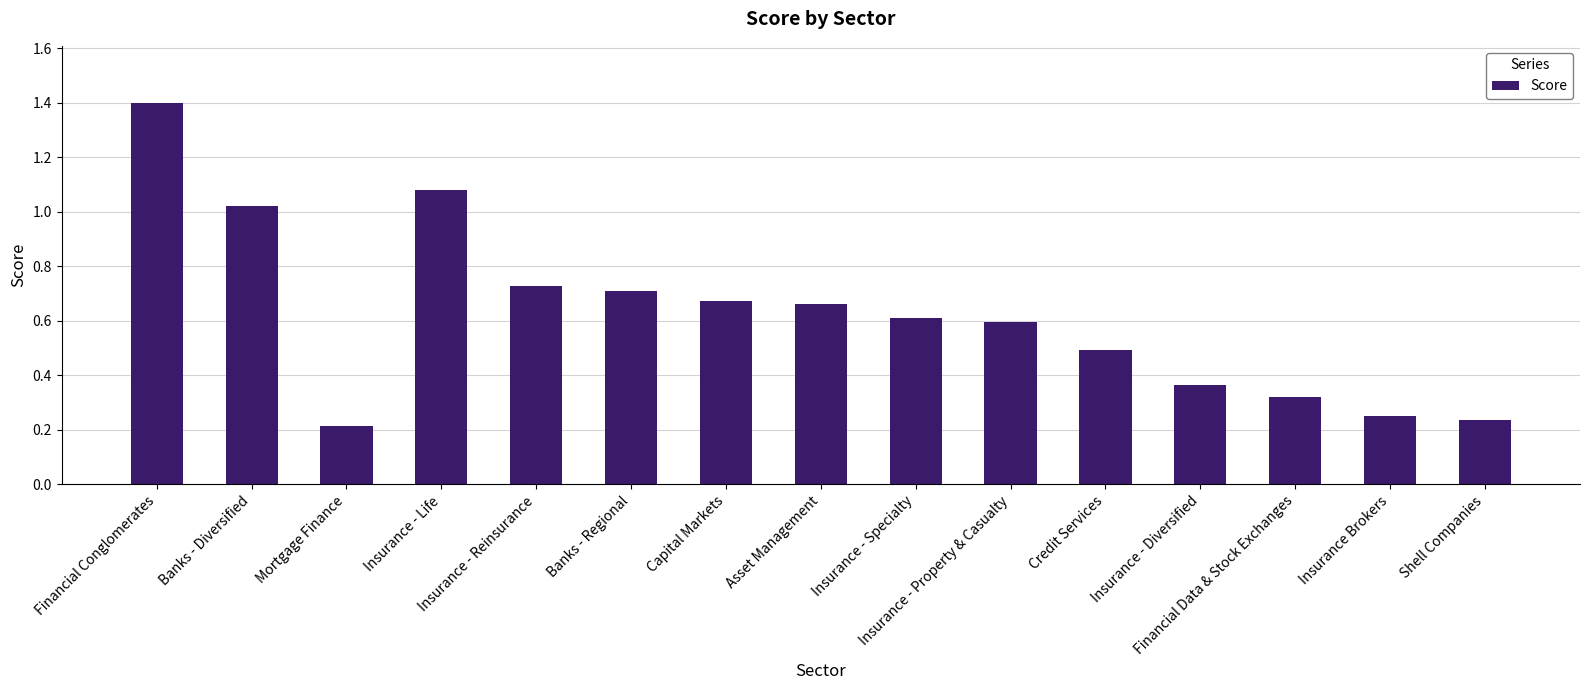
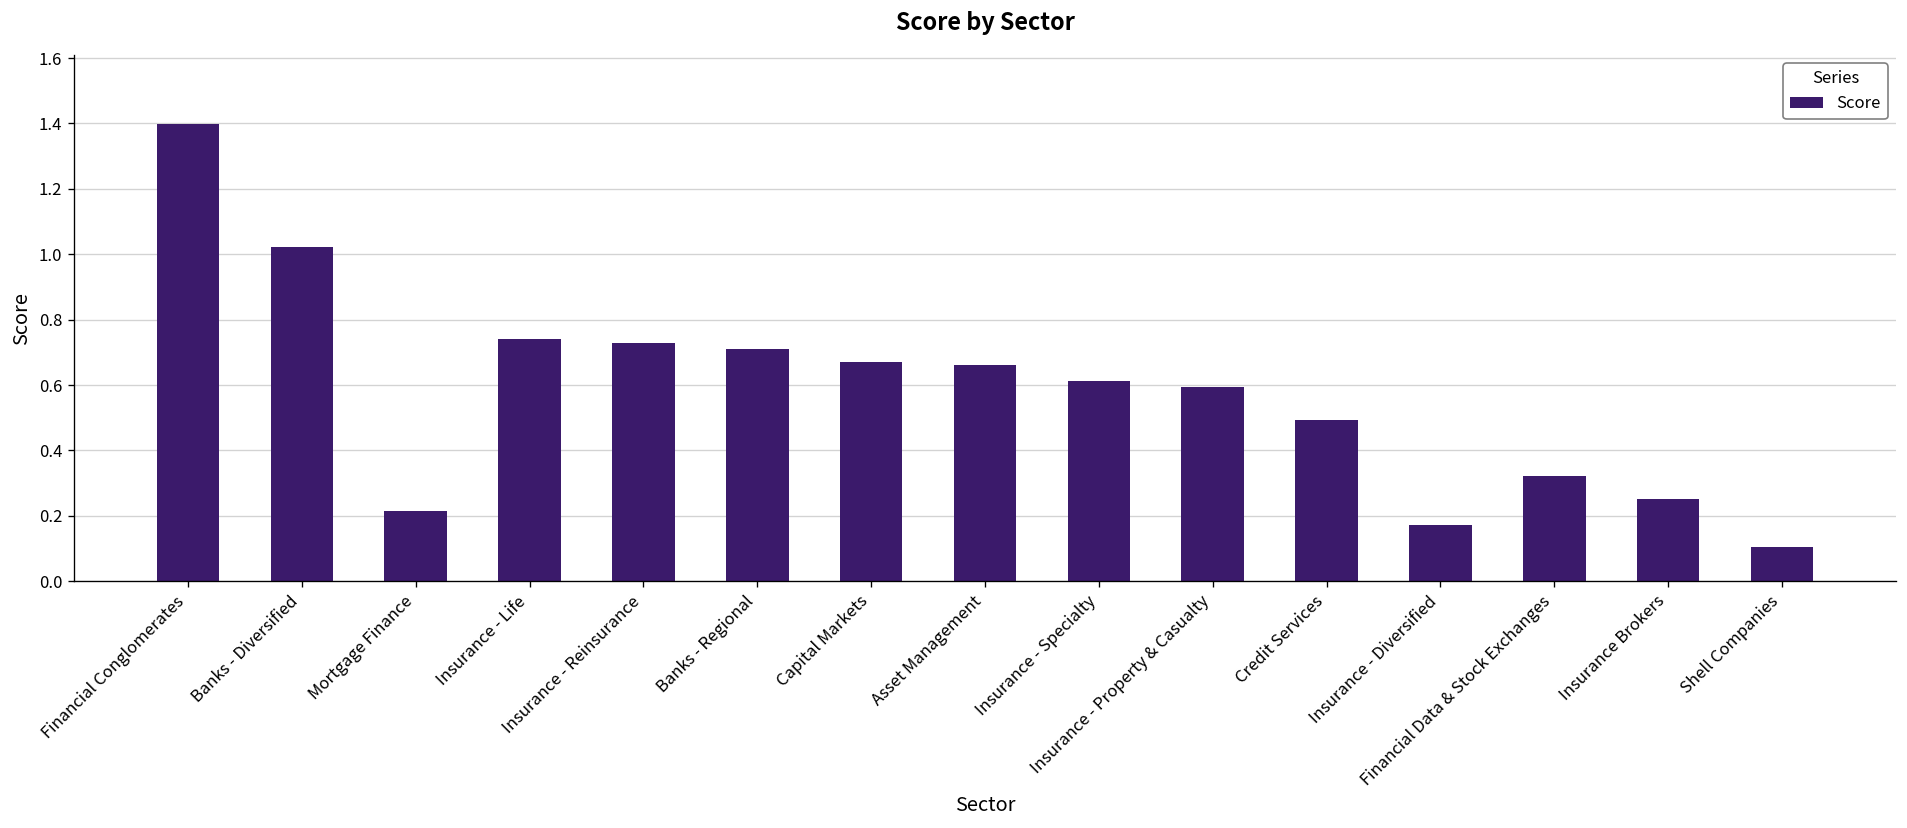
  {
    "Financial Conglomerates": 1.40,
    "Banks - Diversified": 1.02,
    "Mortgage Finance": 0.21,
-   "Insurance - Life": 1.08,
+   "Insurance - Life": 0.74,
    "Insurance - Reinsurance": 0.73,
    "Banks - Regional": 0.71,
    "Capital Markets": 0.67,
    "Asset Management": 0.66,
    "Insurance - Specialty": 0.61,
    "Insurance - Property & Casualty": 0.59,
    "Credit Services": 0.49,
-   "Insurance - Diversified": 0.37,
+   "Insurance - Diversified": 0.17,
    "Financial Data & Stock Exchanges": 0.32,
    "Insurance Brokers": 0.25,
-   "Shell Companies": 0.23
+   "Shell Companies": 0.11
  }
